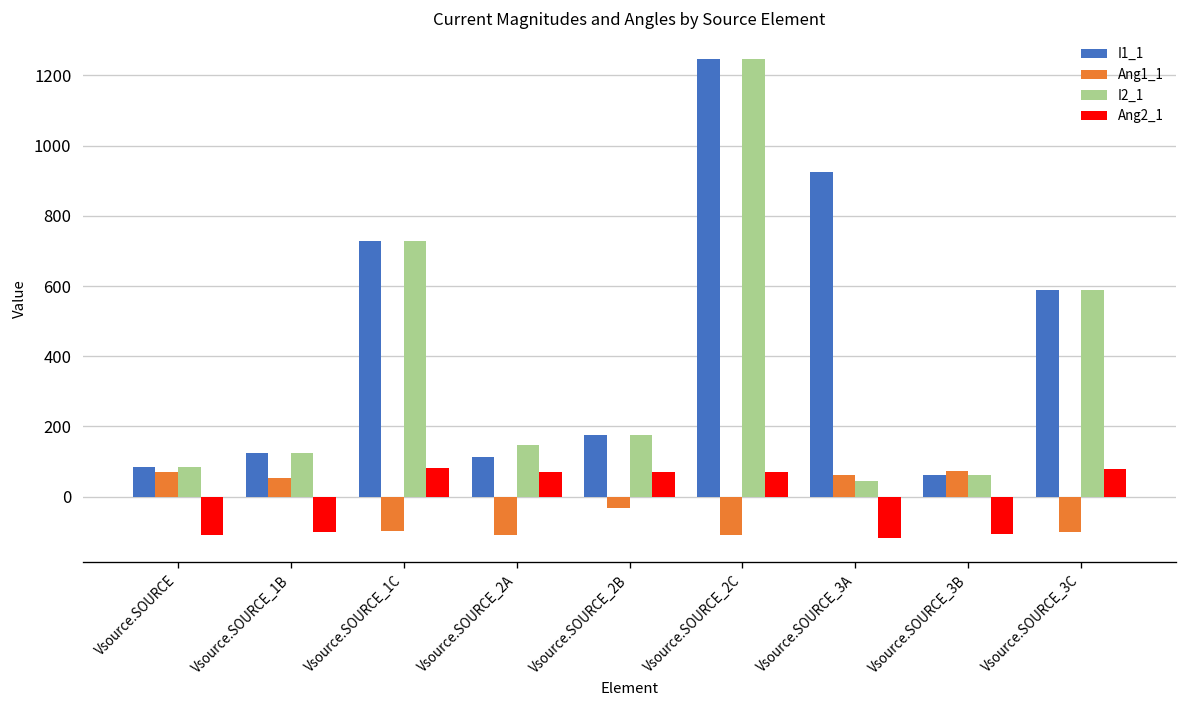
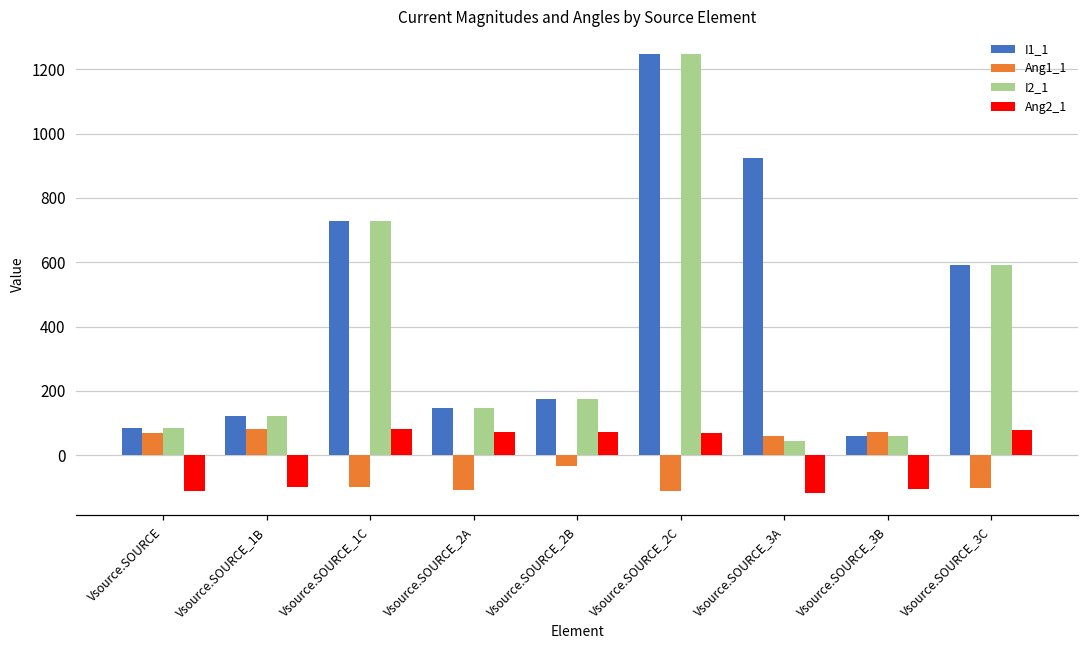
  {
    "I1_1": {
      "Vsource.SOURCE": 80,
      "Vsource.SOURCE_1B": 120,
      "Vsource.SOURCE_1C": 730,
-     "Vsource.SOURCE_2A": 110,
+     "Vsource.SOURCE_2A": 150,
      "Vsource.SOURCE_2B": 180,
      "Vsource.SOURCE_2C": 1250,
      "Vsource.SOURCE_3A": 920,
      "Vsource.SOURCE_3B": 60,
      "Vsource.SOURCE_3C": 590
    },
    "Ang1_1": {
      "Vsource.SOURCE": 70,
-     "Vsource.SOURCE_1B": 50,
+     "Vsource.SOURCE_1B": 80,
      "Vsource.SOURCE_1C": -100,
      "Vsource.SOURCE_2A": -110,
      "Vsource.SOURCE_2B": -30,
      "Vsource.SOURCE_2C": -110,
      "Vsource.SOURCE_3A": 60,
      "Vsource.SOURCE_3B": 70,
      "Vsource.SOURCE_3C": -100
    },
    "I2_1": {
      "Vsource.SOURCE": 80,
      "Vsource.SOURCE_1B": 120,
      "Vsource.SOURCE_1C": 730,
      "Vsource.SOURCE_2A": 150,
      "Vsource.SOURCE_2B": 180,
      "Vsource.SOURCE_2C": 1250,
      "Vsource.SOURCE_3A": 40,
      "Vsource.SOURCE_3B": 60,
      "Vsource.SOURCE_3C": 590
    },
    "Ang2_1": {
      "Vsource.SOURCE": -110,
      "Vsource.SOURCE_1B": -100,
      "Vsource.SOURCE_1C": 80,
      "Vsource.SOURCE_2A": 70,
      "Vsource.SOURCE_2B": 70,
      "Vsource.SOURCE_2C": 70,
      "Vsource.SOURCE_3A": -120,
      "Vsource.SOURCE_3B": -110,
      "Vsource.SOURCE_3C": 80
    }
  }
